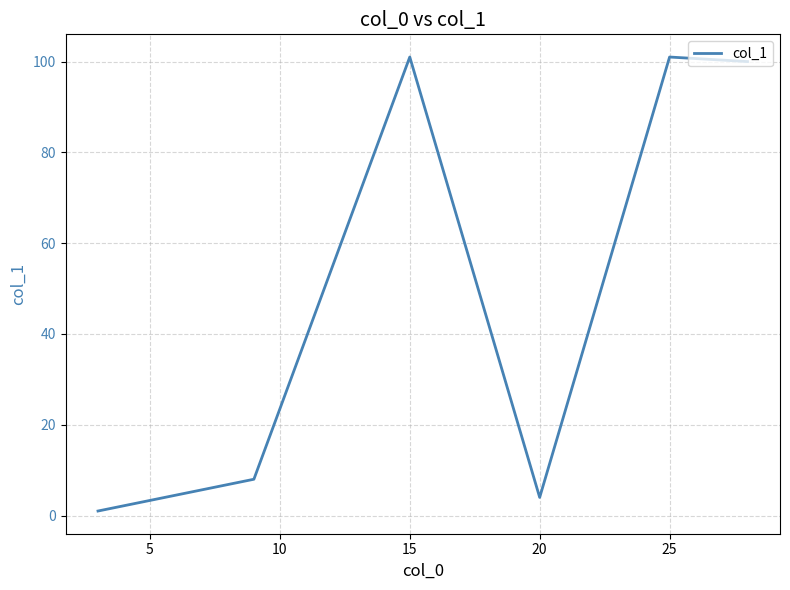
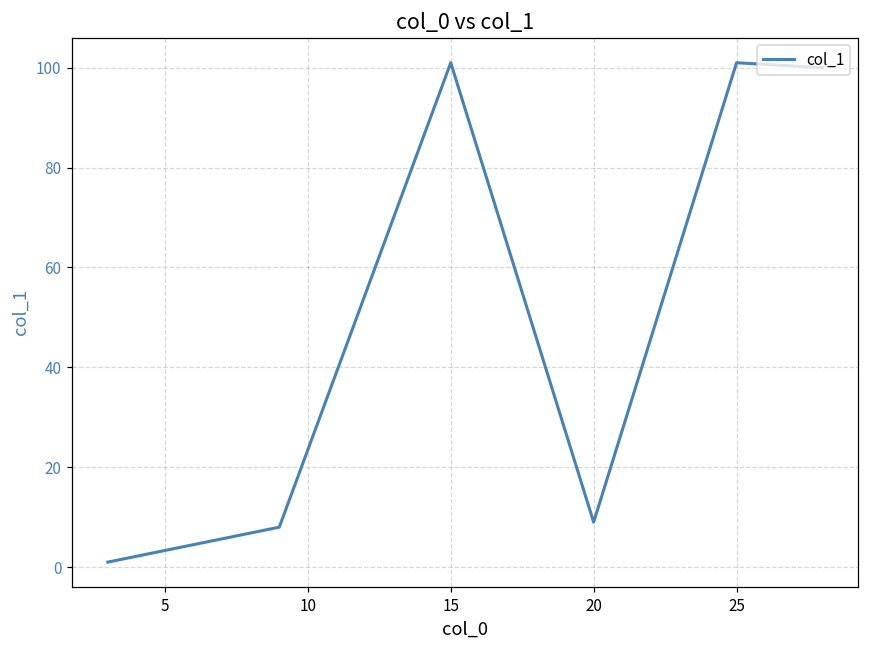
  {
    "15": 101,
-   "20": 4,
+   "20": 9,
    "25": 101
  }
